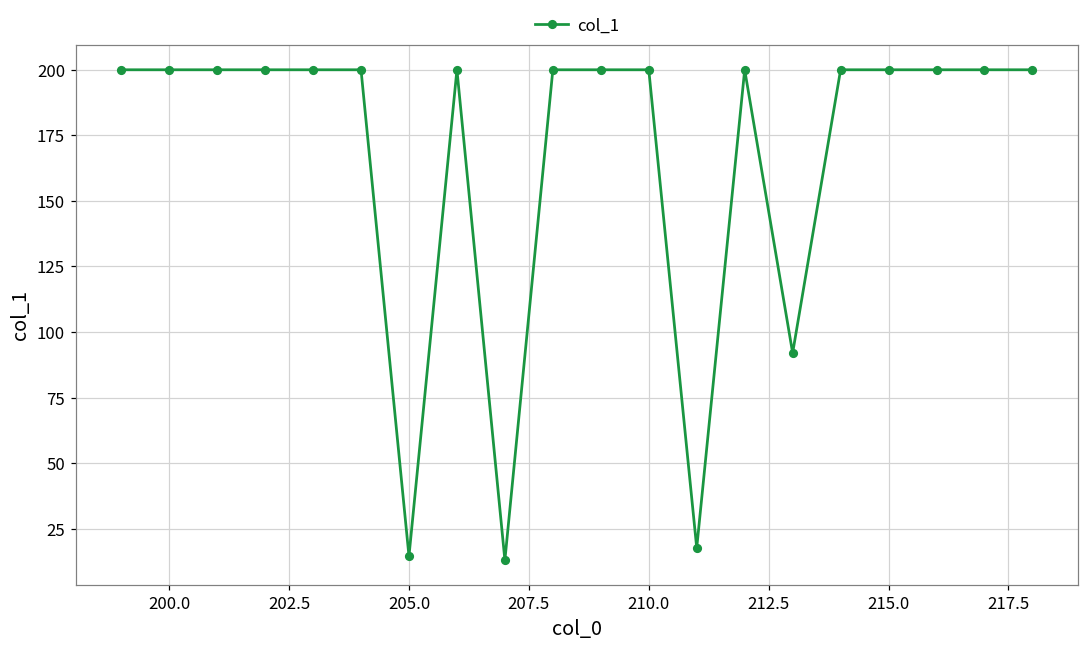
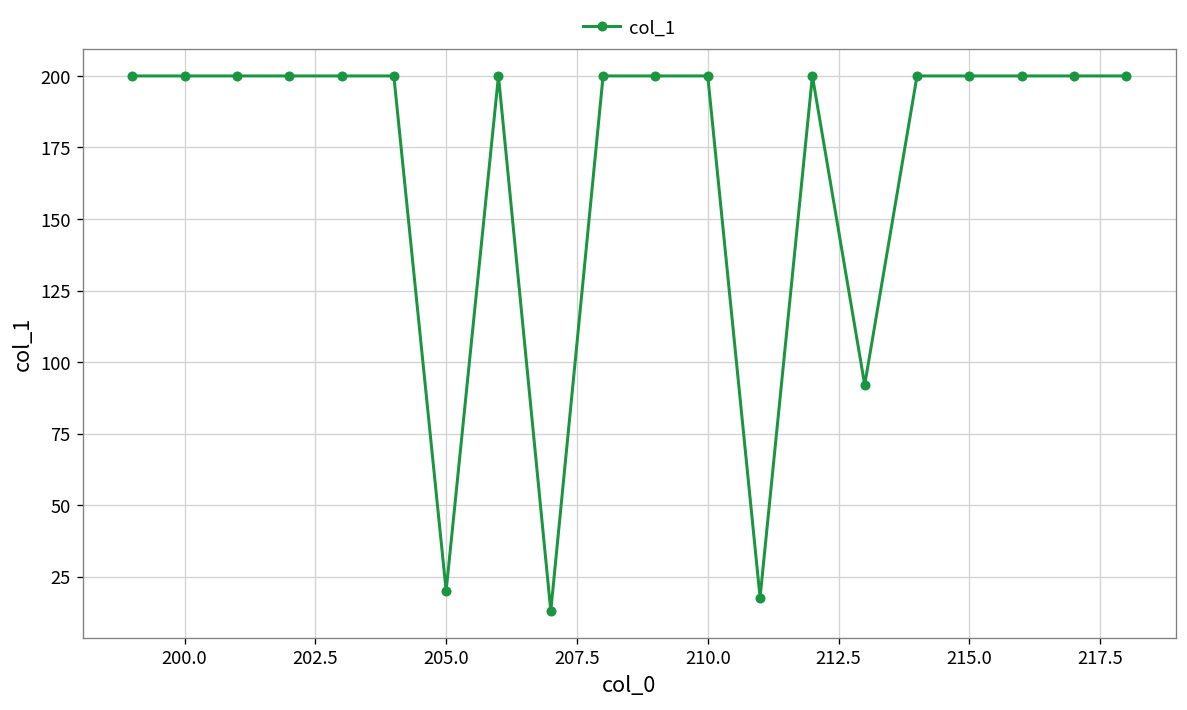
  {
    "200.0": 200,
-   "205.0": 15,
+   "205.0": 20,
    "210.0": 200,
    "215.0": 200
  }
